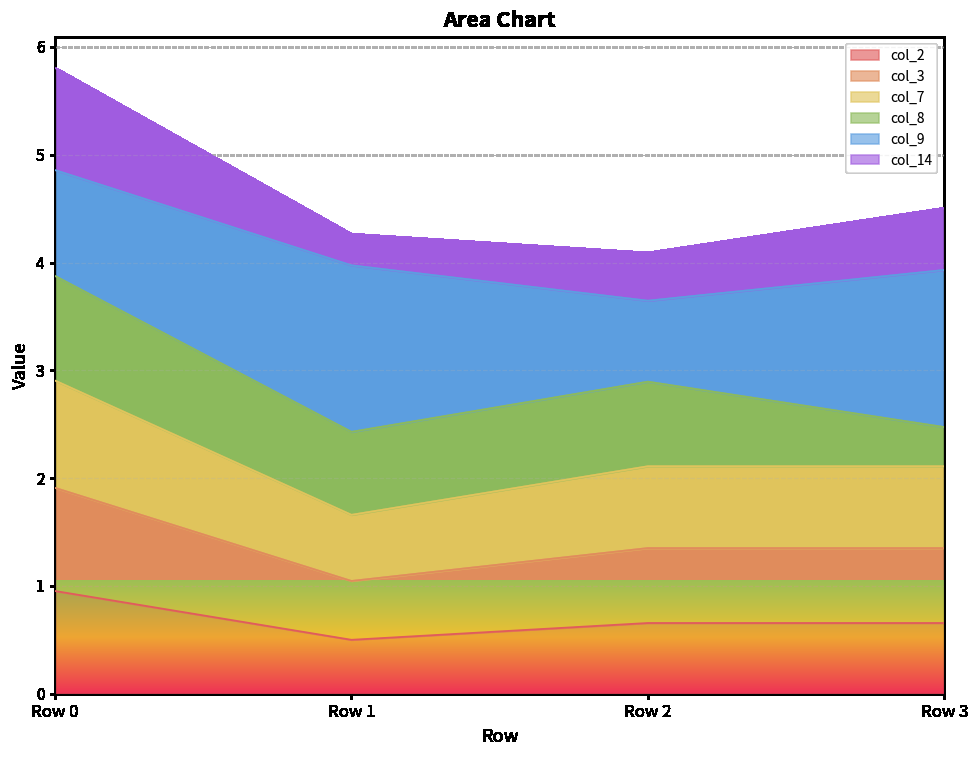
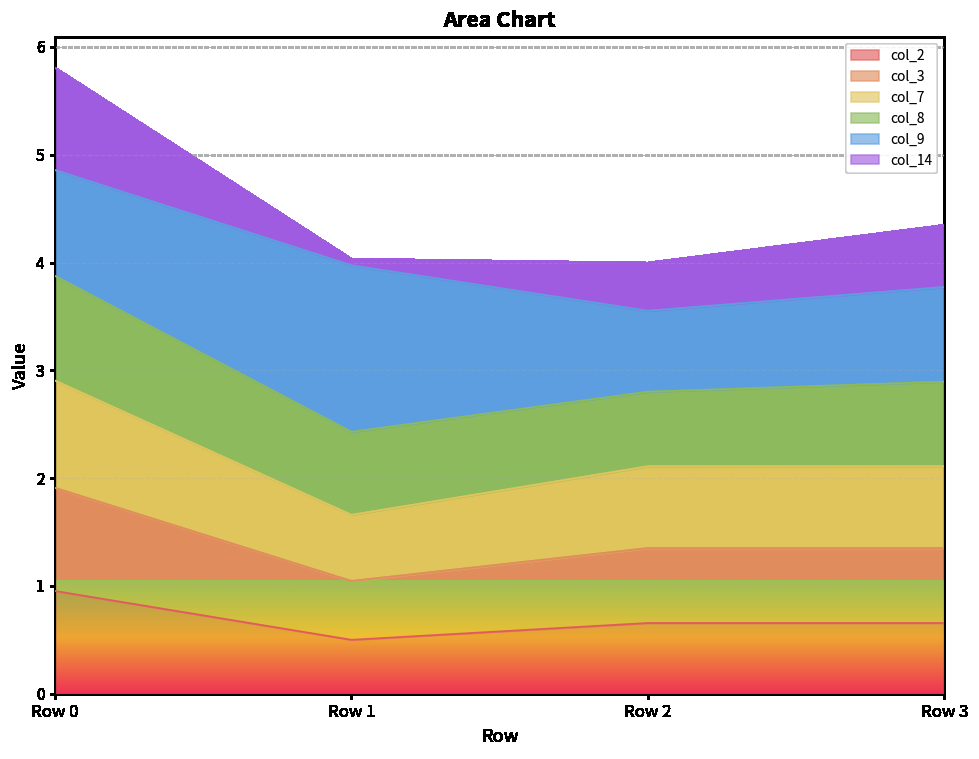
  {
    "col_8": {
      "Row 0": 1.0,
      "Row 1": 0.8,
-     "Row 2": 0.8,
-     "Row 3": 0.4
+     "Row 2": 0.7,
+     "Row 3": 0.8
    },
    "col_9": {
      "Row 0": 1.0,
      "Row 1": 1.5,
      "Row 2": 0.8,
-     "Row 3": 1.5
+     "Row 3": 0.9
    },
    "col_14": {
      "Row 0": 0.9,
-     "Row 1": 0.3,
+     "Row 1": 0.1,
      "Row 2": 0.4,
      "Row 3": 0.6
    }
  }
